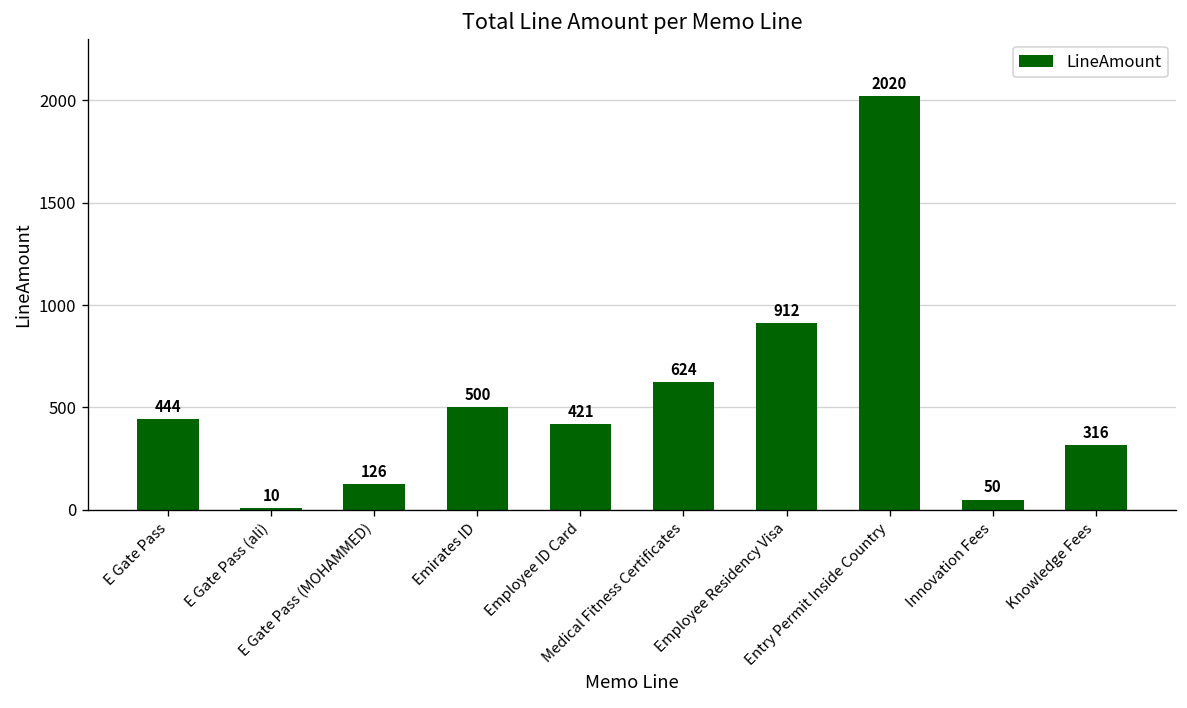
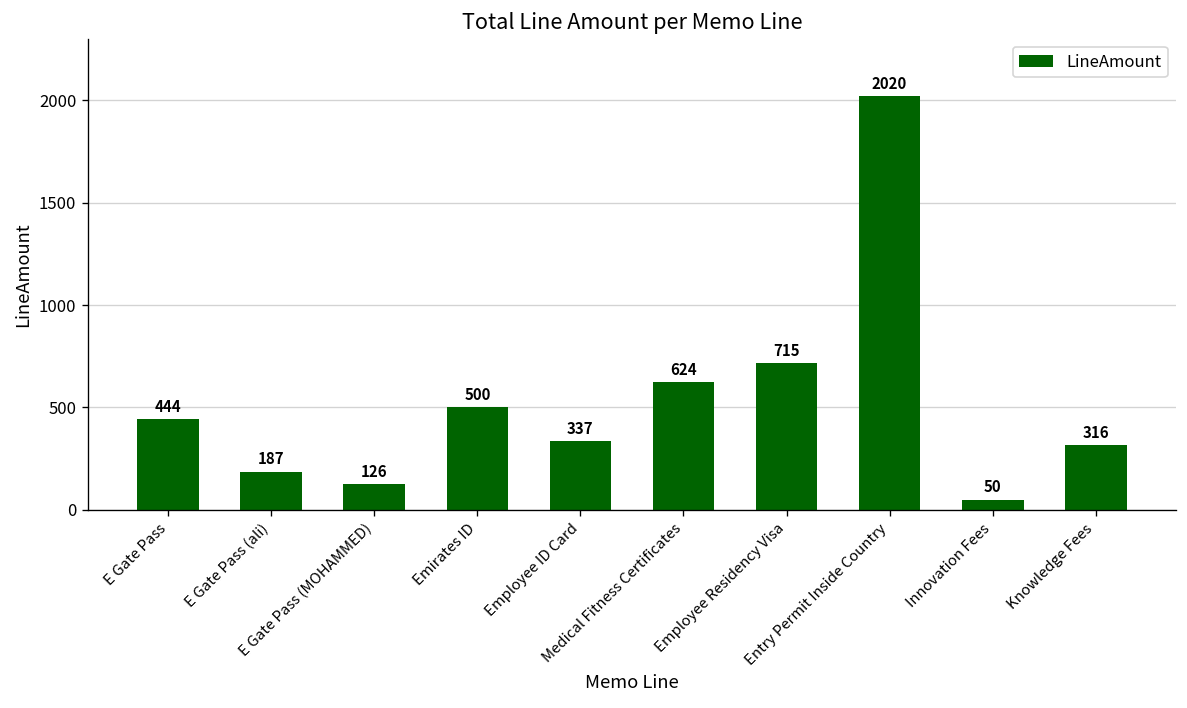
  {
    "E Gate Pass": 444,
-   "E Gate Pass (ali)": 10,
+   "E Gate Pass (ali)": 187,
    "E Gate Pass (MOHAMMED)": 126,
    "Emirates ID": 500,
-   "Employee ID Card": 421,
+   "Employee ID Card": 337,
    "Medical Fitness Certificates": 624,
-   "Employee Residency Visa": 912,
+   "Employee Residency Visa": 715,
    "Entry Permit Inside Country": 2020,
    "Innovation Fees": 50,
    "Knowledge Fees": 316
  }
